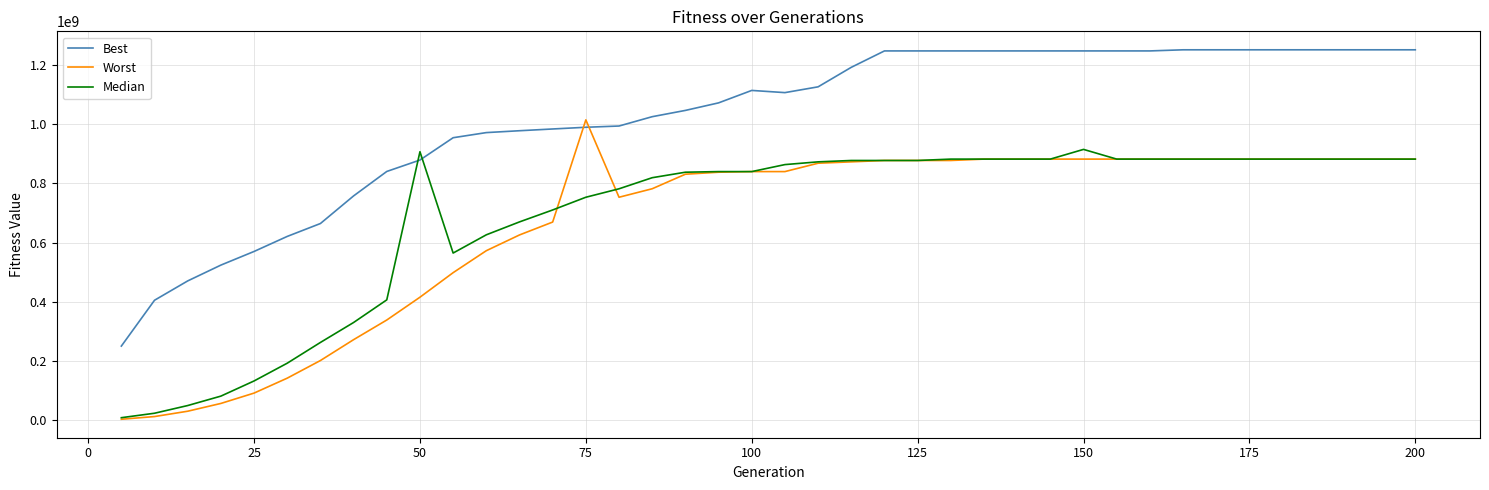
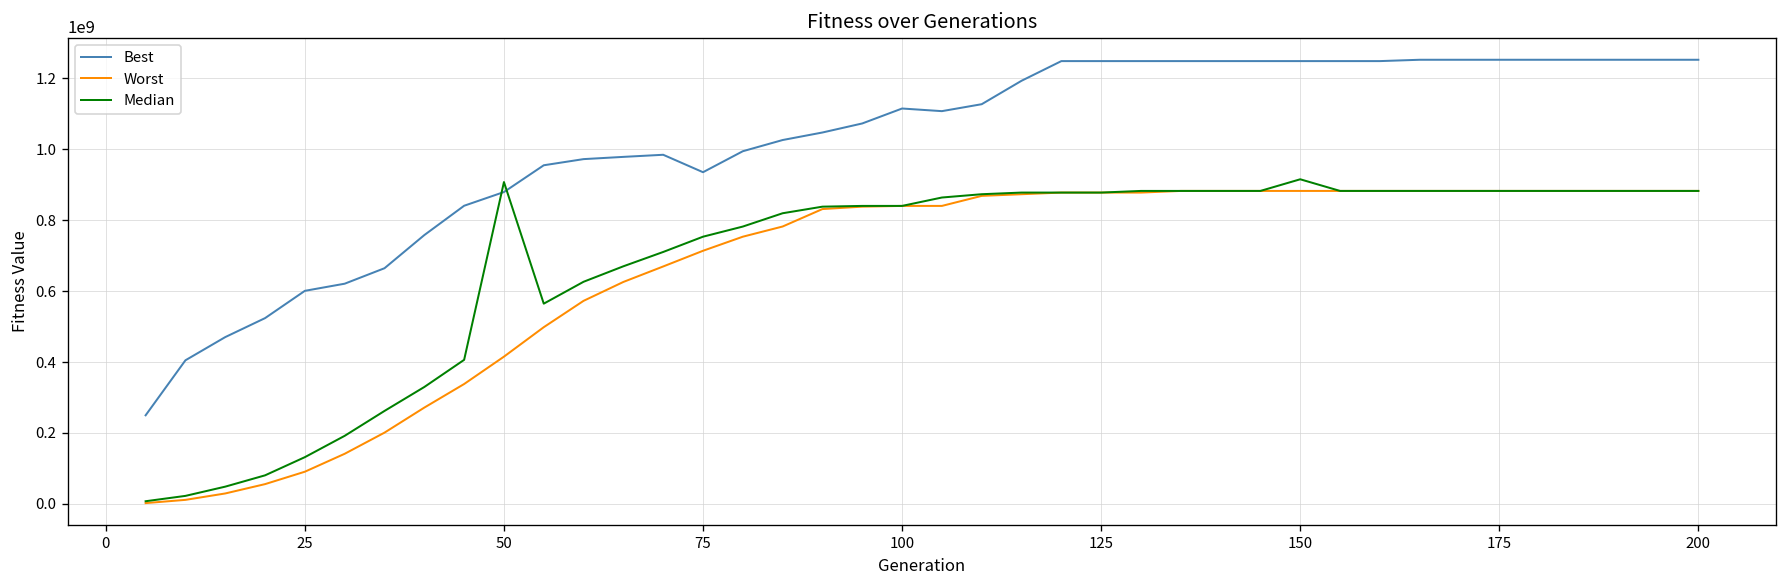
  {
    "Best": {
-     "25": 570000000,
+     "25": 600000000,
      "50": 880000000,
-     "75": 990000000,
+     "75": 930000000,
      "100": 1110000000,
      "125": 1250000000,
      "150": 1250000000,
      "175": 1250000000,
      "200": 1250000000
    },
    "Worst": {
      "25": 90000000,
      "50": 420000000,
-     "75": 1010000000,
+     "75": 710000000,
      "150": 880000000
    },
    "Median": {
      "25": 130000000,
      "50": 910000000,
      "75": 750000000,
      "150": 910000000
    }
  }
